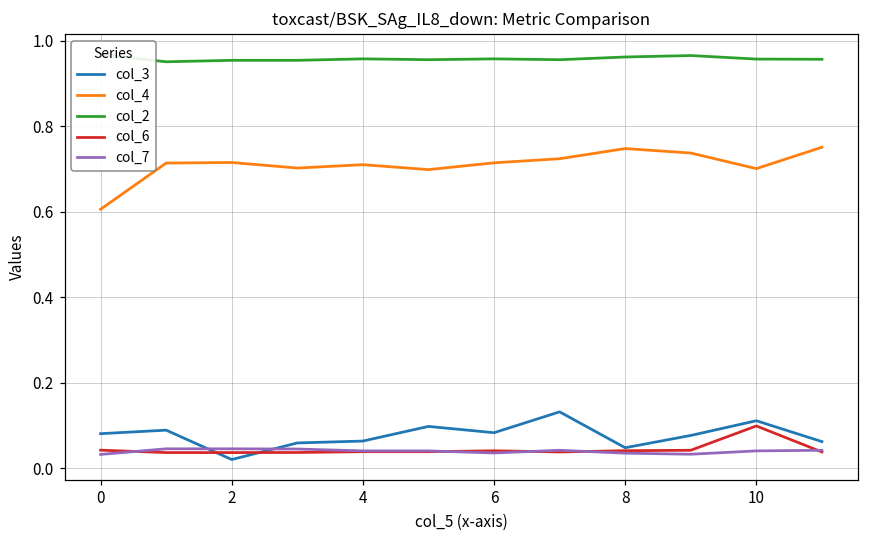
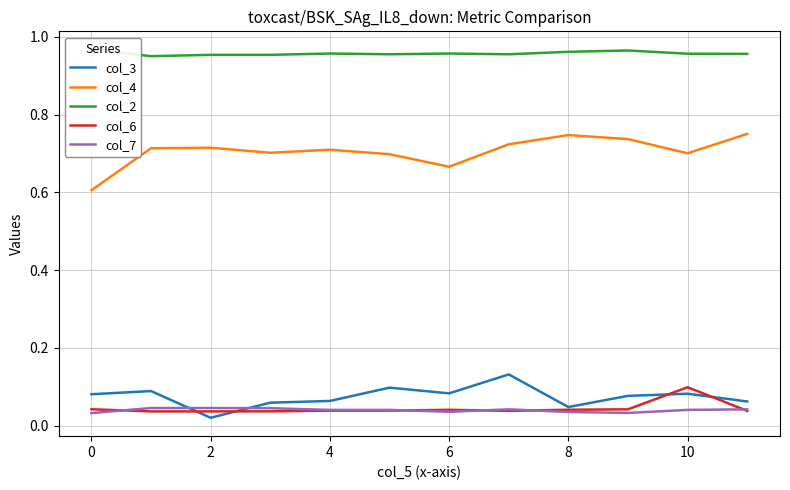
  {
    "col_3": {
      "0": 0.08,
      "2": 0.02,
      "4": 0.06,
      "6": 0.08,
      "8": 0.05,
-     "10": 0.11
+     "10": 0.08
    },
    "col_4": {
      "0": 0.61,
      "2": 0.71,
      "4": 0.71,
-     "6": 0.71,
+     "6": 0.67,
      "8": 0.75,
      "10": 0.70
    },
    "col_2": {
      "2": 0.95,
      "4": 0.96,
      "6": 0.96,
      "8": 0.96,
      "10": 0.96
    },
    "col_6": {
      "0": 0.04,
      "2": 0.04,
      "10": 0.10
    },
    "col_7": {
      "0": 0.03,
      "2": 0.05,
      "10": 0.04
    }
  }
